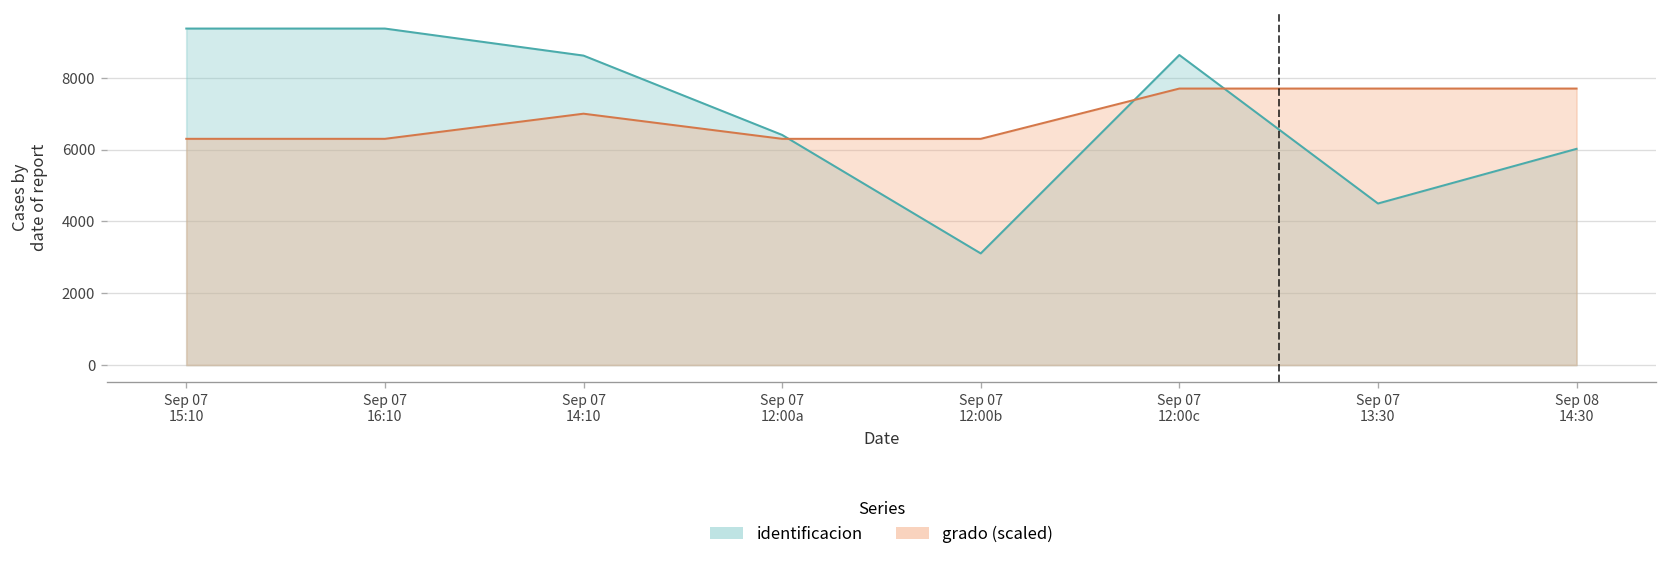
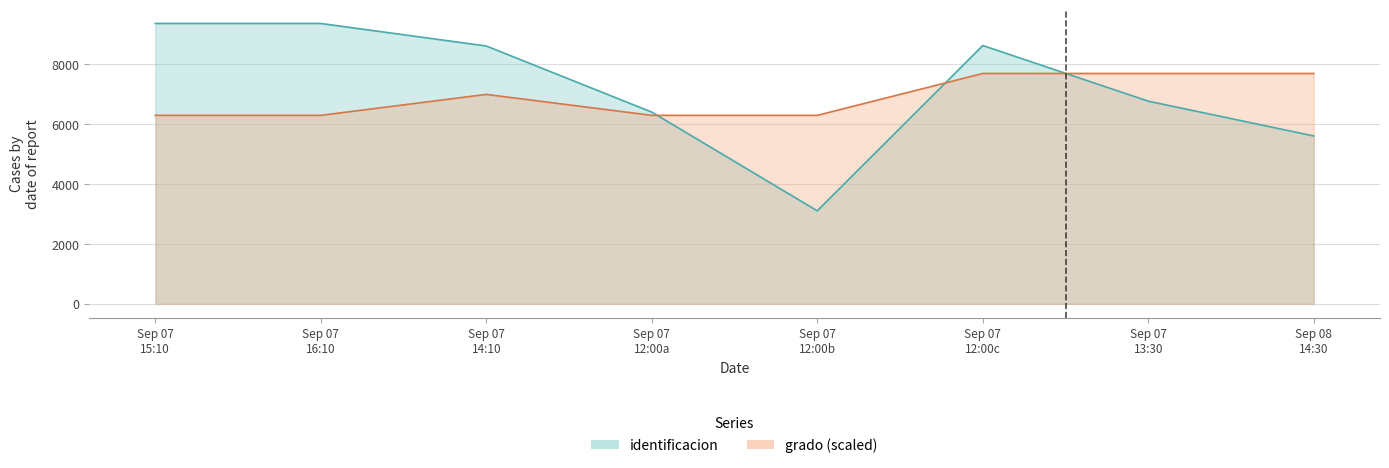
  {
    "identificacion": {
      "Sep 07 15:10": 9400,
      "Sep 07 16:10": 9400,
      "Sep 07 14:10": 8600,
      "Sep 07 12:00a": 6400,
      "Sep 07 12:00b": 3100,
      "Sep 07 12:00c": 8600,
-     "Sep 07 13:30": 4500,
-     "Sep 08 14:30": 6000
+     "Sep 07 13:30": 6800,
+     "Sep 08 14:30": 5600
    }
  }
